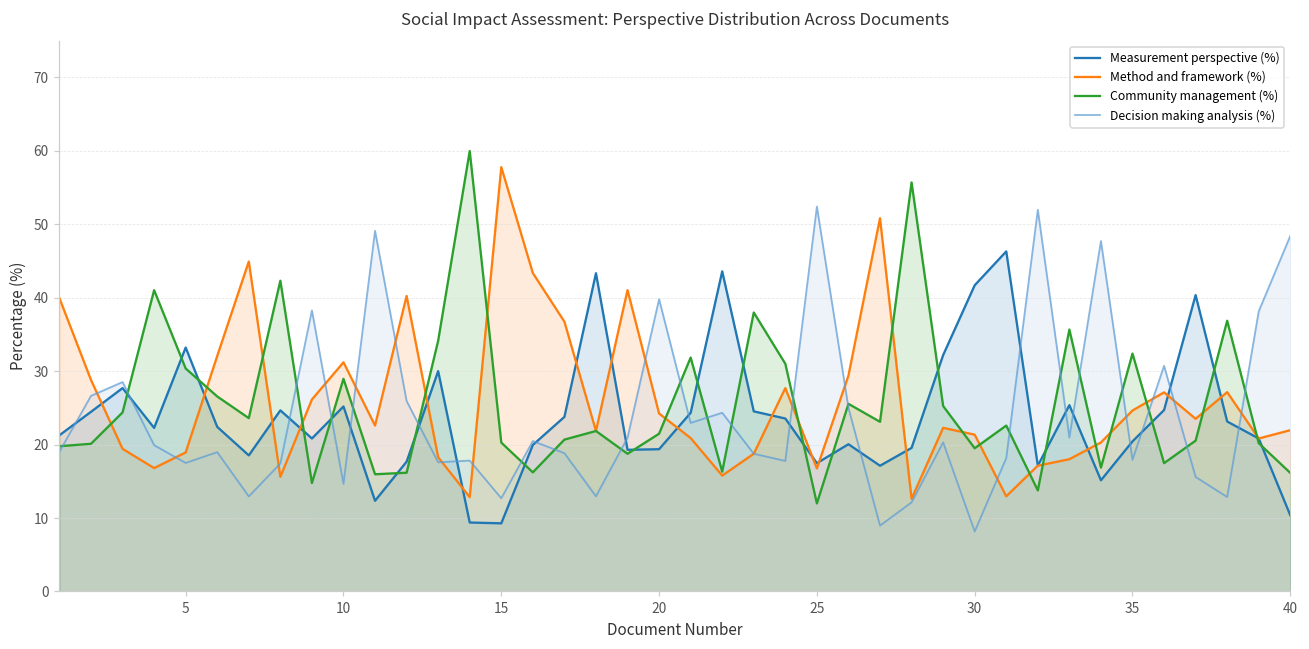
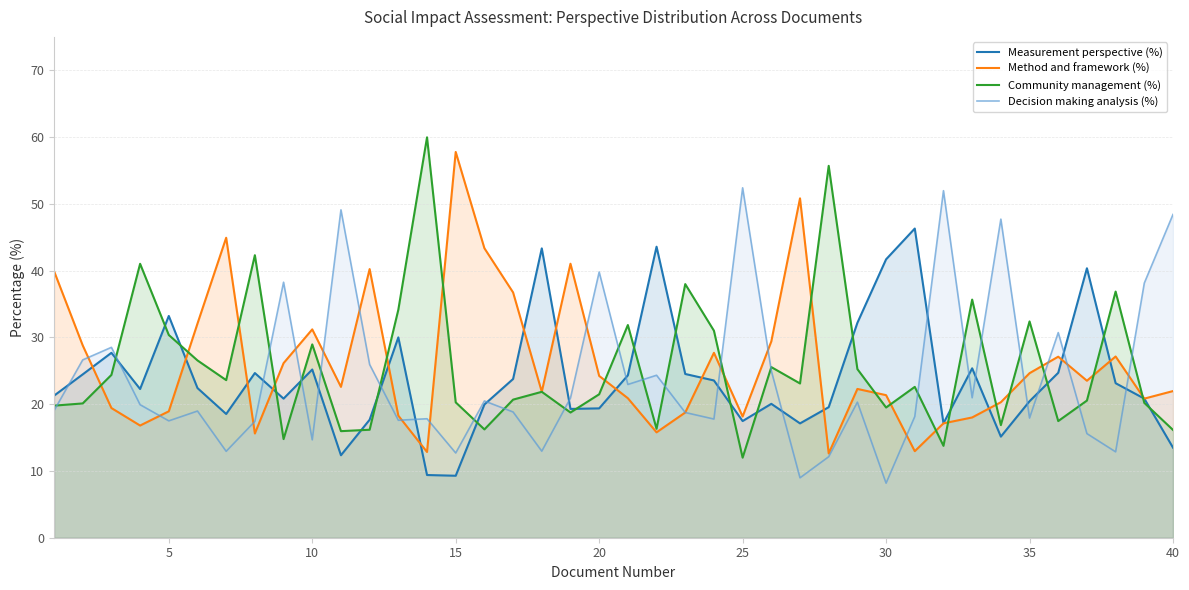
  {
    "Measurement perspective (%)": {
      "5": 33,
      "10": 25,
      "15": 9,
      "20": 19,
      "25": 17,
      "30": 42,
      "35": 20,
-     "40": 10
+     "40": 13
    },
    "Method and framework (%)": {
      "5": 19,
      "10": 31,
      "15": 58,
      "20": 24,
-     "25": 17,
+     "25": 18,
      "30": 21,
      "35": 25,
      "40": 22
    },
    "Community management (%)": {
      "5": 30,
      "10": 29,
      "15": 20,
      "20": 21,
      "25": 12,
      "30": 20,
      "35": 32,
      "40": 16
    },
    "Decision making analysis (%)": {
      "5": 18,
      "10": 15,
      "15": 13,
      "20": 40,
      "25": 52,
      "30": 8,
      "35": 18,
      "40": 48
    }
  }
